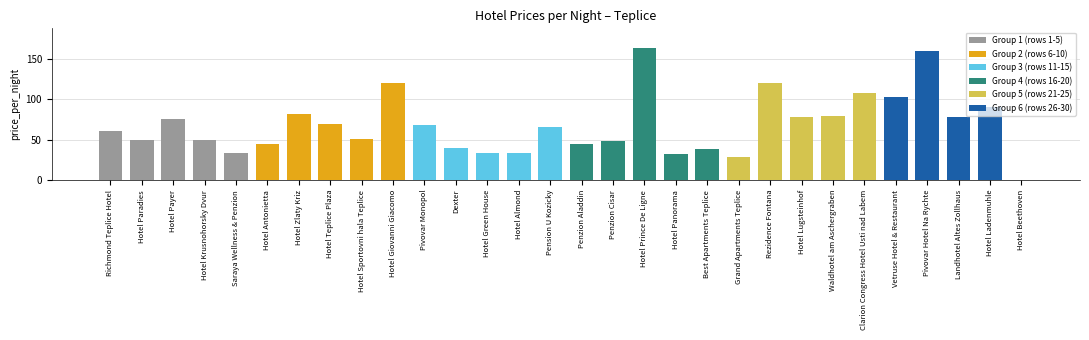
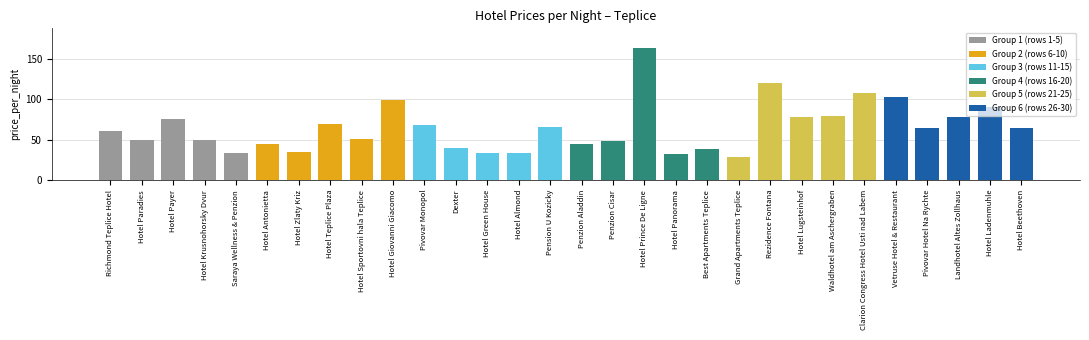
  {
    "Richmond Teplice Hotel": 60,
    "Hotel Paradies": 50,
    "Hotel Payer": 80,
    "Hotel Krusnohorsky Dvur": 50,
    "Saraya Wellness & Penzion": 30,
    "Hotel Antonietta": 40,
-   "Hotel Zlaty Kriz": 80,
+   "Hotel Zlaty Kriz": 40,
    "Hotel Teplice Plaza": 70,
    "Hotel Sportovni hala Teplice": 50,
-   "Hotel Giovanni Giacomo": 120,
+   "Hotel Giovanni Giacomo": 100,
    "Pivovar Monopol": 70,
    "Dexter": 40,
    "Hotel Green House": 30,
    "Hotel Almond": 30,
    "Pension U Kozicky": 70,
    "Penzion Aladdin": 50,
    "Penzion Cisar": 50,
    "Hotel Prince De Ligne": 160,
    "Hotel Panorama": 30,
    "Best Apartments Teplice": 40,
    "Grand Apartments Teplice": 30,
    "Rezidence Fontana": 120,
    "Hotel Lugsteinhof": 80,
    "Waldhotel am Aschergraben": 80,
    "Clarion Congress Hotel Usti nad Labem": 110,
    "Vetruse Hotel & Restaurant": 100,
-   "Pivovar Hotel Na Rychte": 160,
+   "Pivovar Hotel Na Rychte": 60,
    "Landhotel Altes Zollhaus": 80,
-   "Hotel Beethoven": 0
+   "Hotel Beethoven": 60
  }
